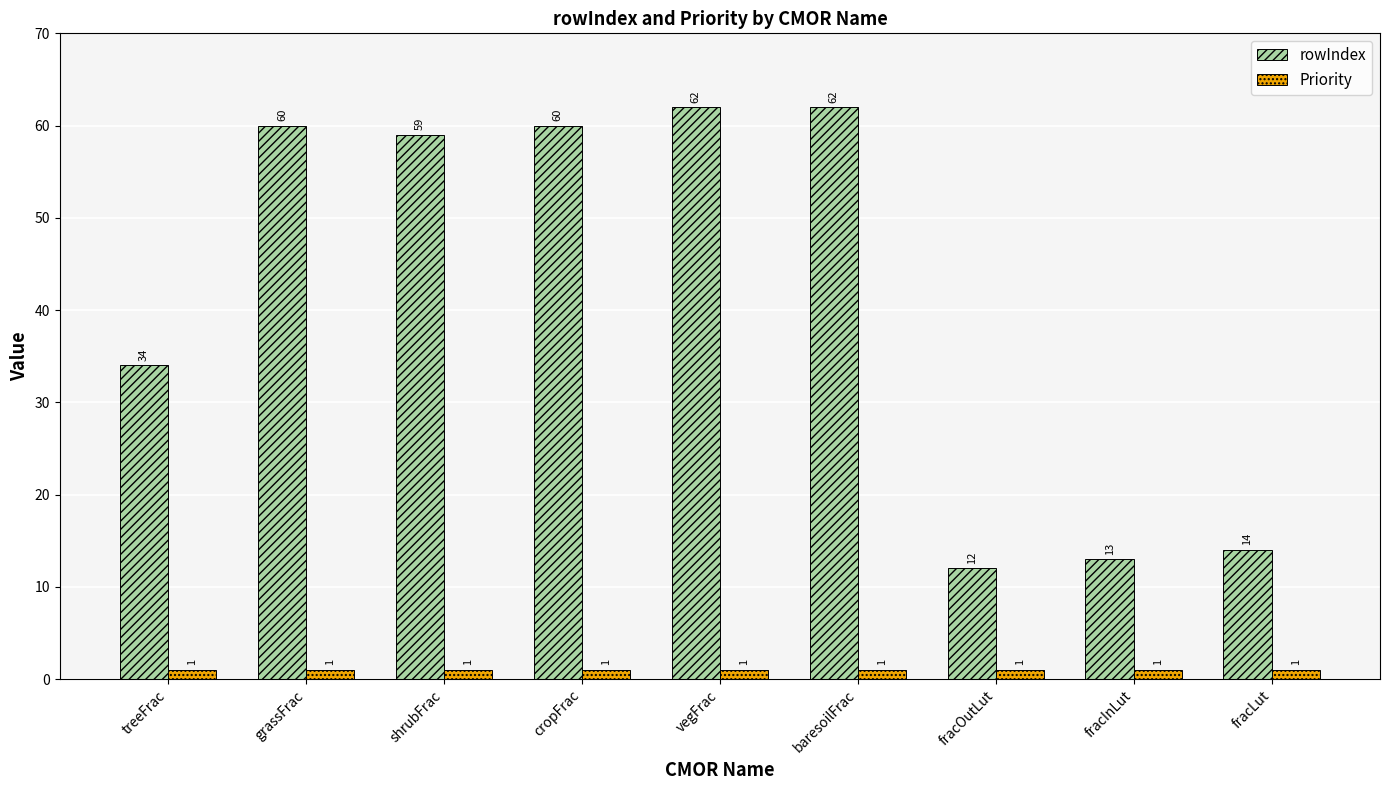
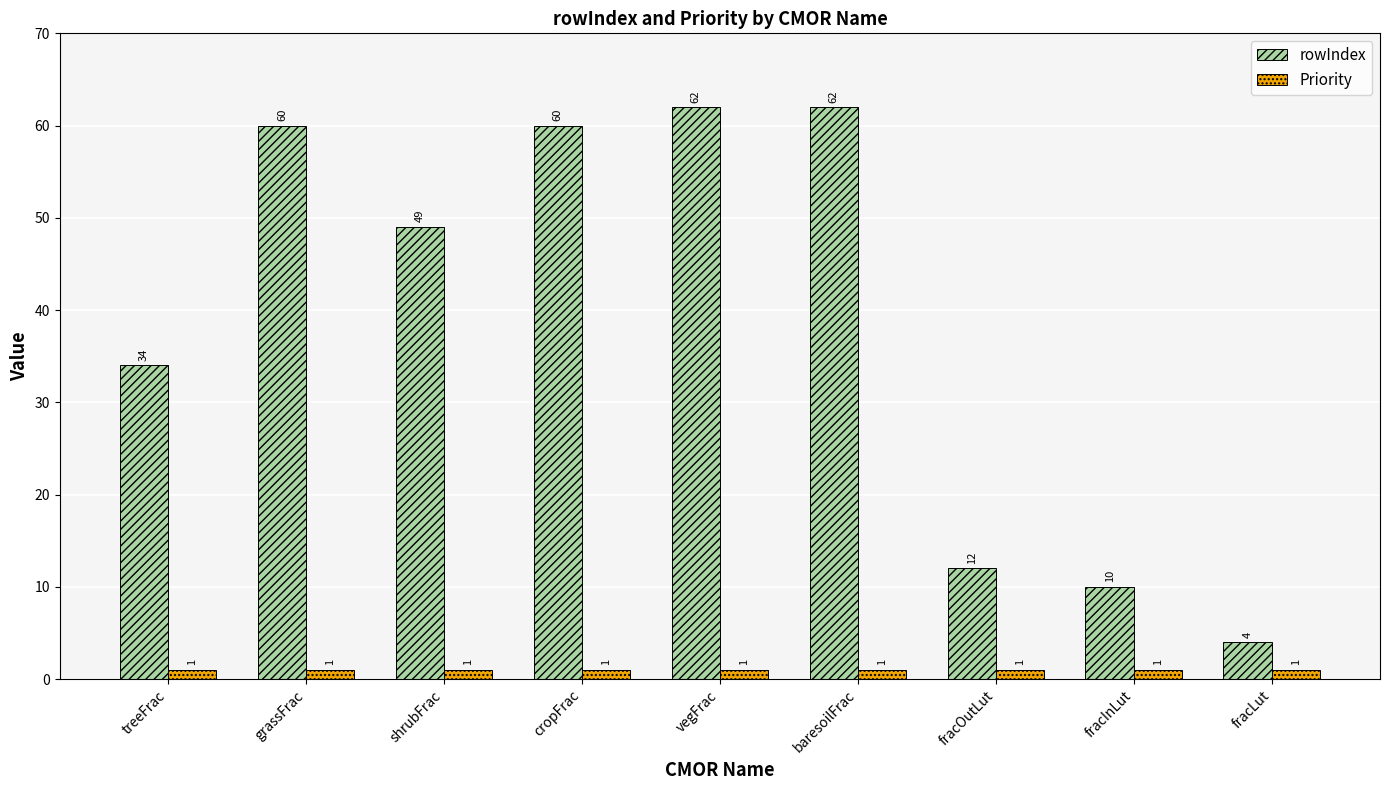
  {
    "rowIndex": {
      "treeFrac": 34,
      "grassFrac": 60,
-     "shrubFrac": 59,
+     "shrubFrac": 49,
      "cropFrac": 60,
      "vegFrac": 62,
      "baresoilFrac": 62,
      "fracOutLut": 12,
-     "fracInLut": 13,
-     "fracLut": 14
+     "fracInLut": 10,
+     "fracLut": 4
    },
    "Priority": {
      "treeFrac": 1,
      "grassFrac": 1,
      "shrubFrac": 1,
      "cropFrac": 1,
      "vegFrac": 1,
      "baresoilFrac": 1,
      "fracOutLut": 1,
      "fracInLut": 1,
      "fracLut": 1
    }
  }
